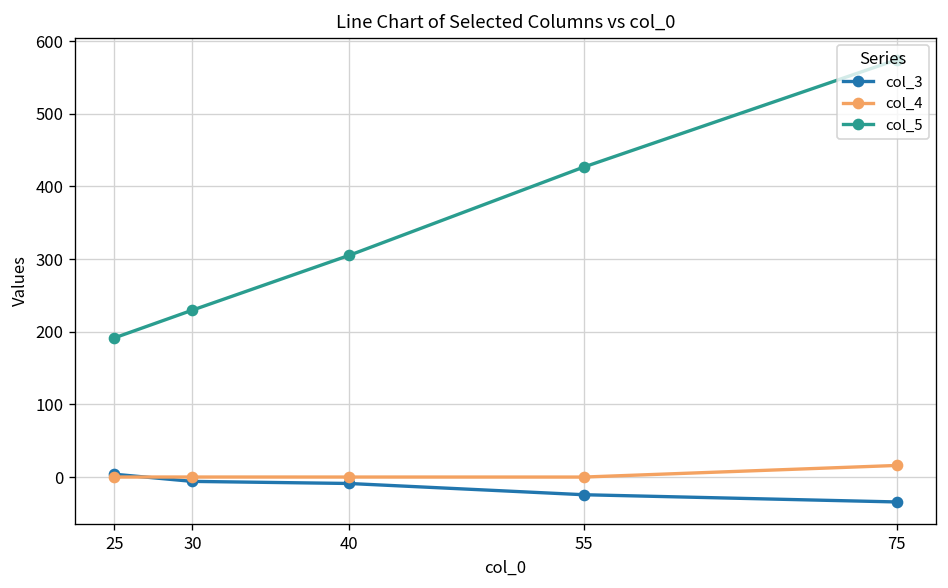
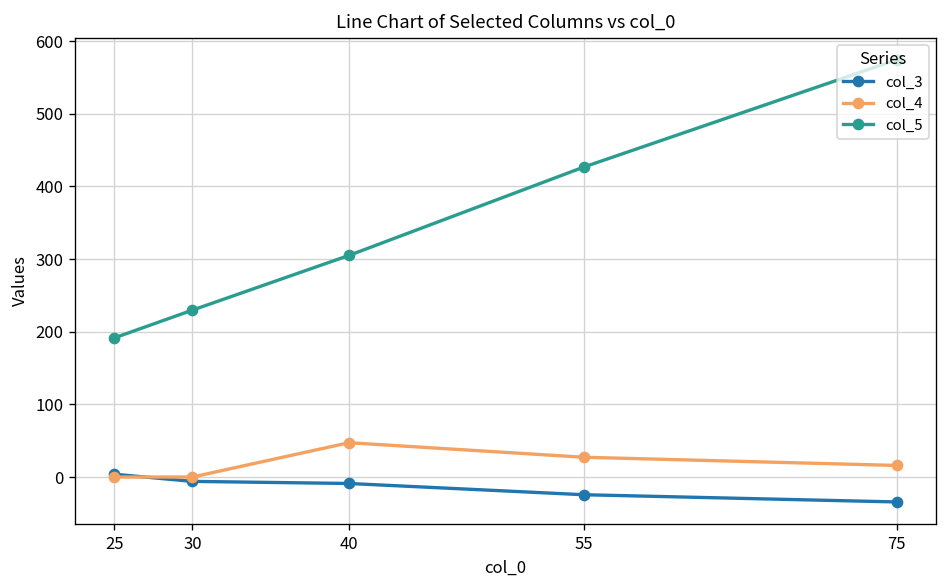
  {
    "col_4": {
      "30": 0,
-     "40": 0,
-     "55": 0,
+     "40": 50,
+     "55": 30,
      "75": 20
    }
  }
